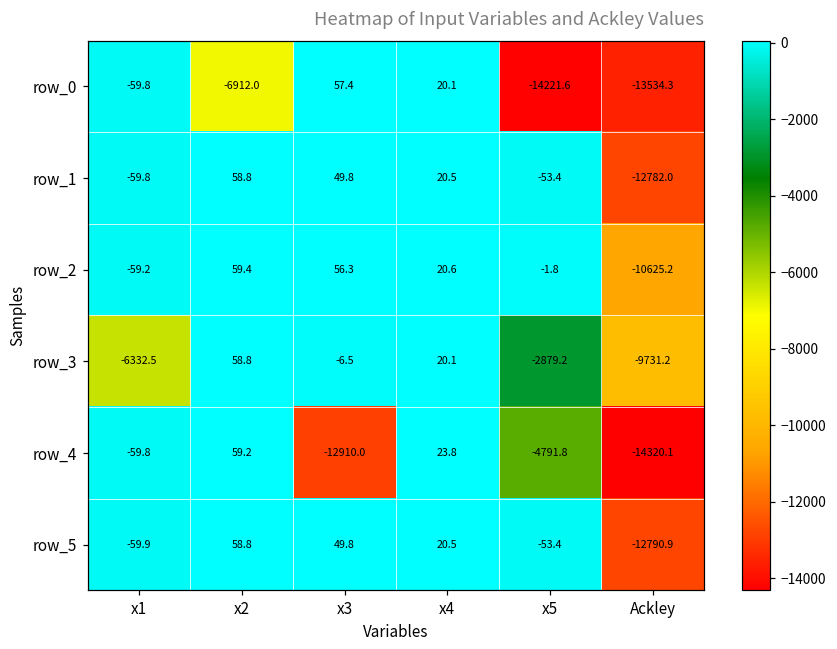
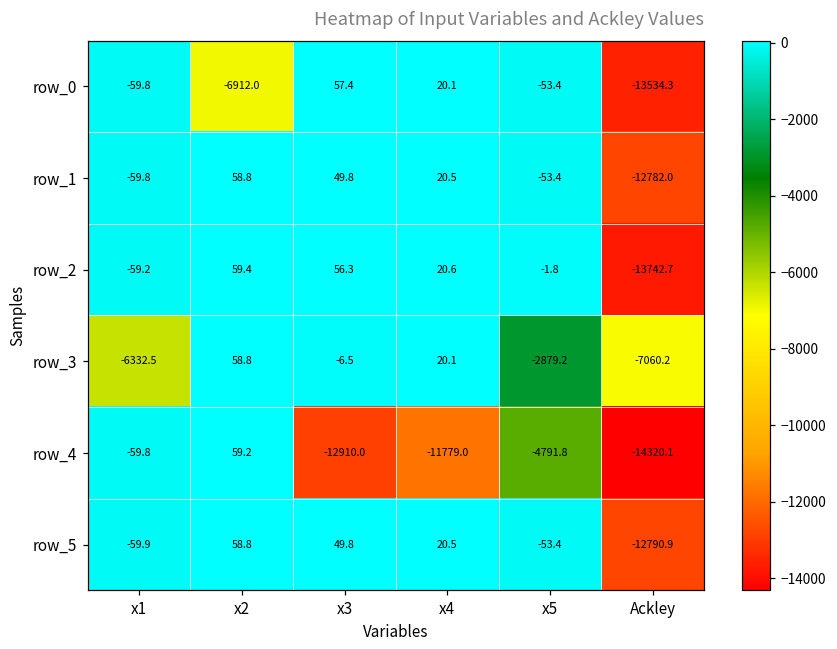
  {
    "row_0": {
      "x1": -59.8,
      "x2": -6912.0,
      "x3": 57.4,
      "x4": 20.1,
-     "x5": -14221.6,
+     "x5": -53.4,
      "Ackley": -13534.3
    },
    "row_1": {
      "x1": -59.8,
      "x2": 58.8,
      "x3": 49.8,
      "x4": 20.5,
      "x5": -53.4,
      "Ackley": -12782.0
    },
    "row_2": {
      "x1": -59.2,
      "x2": 59.4,
      "x3": 56.3,
      "x4": 20.6,
      "x5": -1.8,
-     "Ackley": -10625.2
+     "Ackley": -13742.7
    },
    "row_3": {
      "x1": -6332.5,
      "x2": 58.8,
      "x3": -6.5,
      "x4": 20.1,
      "x5": -2879.2,
-     "Ackley": -9731.2
+     "Ackley": -7060.2
    },
    "row_4": {
      "x1": -59.8,
      "x2": 59.2,
      "x3": -12910.0,
-     "x4": 23.8,
+     "x4": -11779.0,
      "x5": -4791.8,
      "Ackley": -14320.1
    },
    "row_5": {
      "x1": -59.9,
      "x2": 58.8,
      "x3": 49.8,
      "x4": 20.5,
      "x5": -53.4,
      "Ackley": -12790.9
    }
  }
